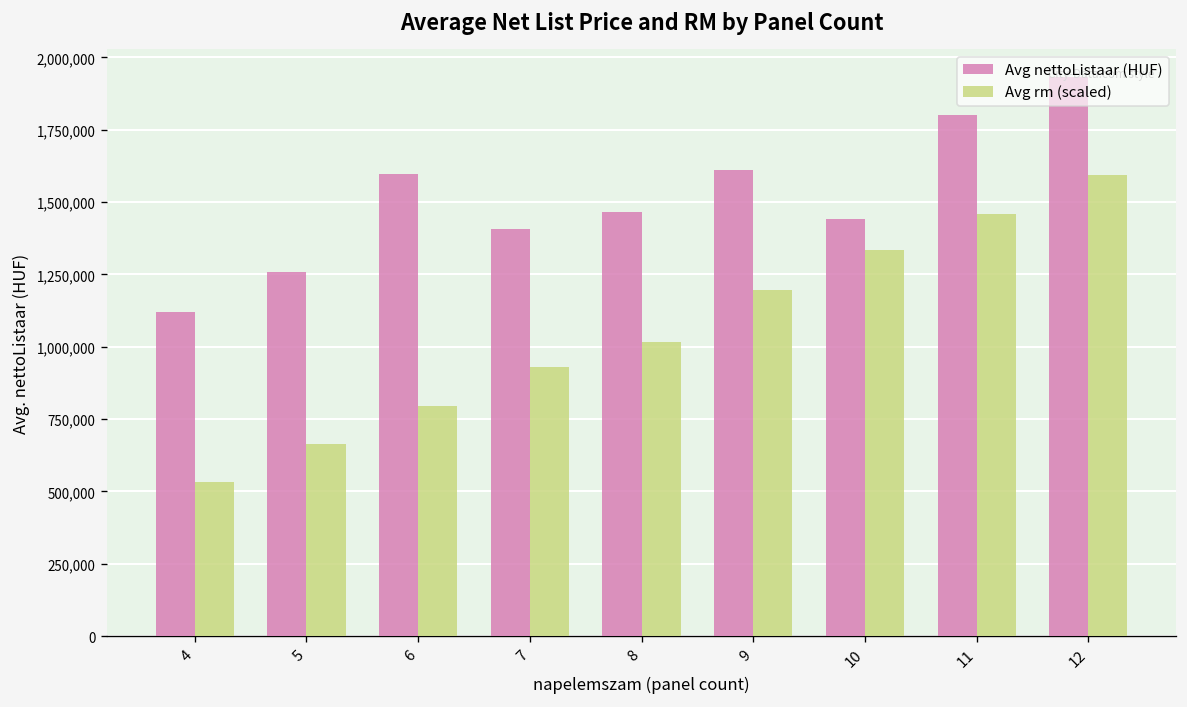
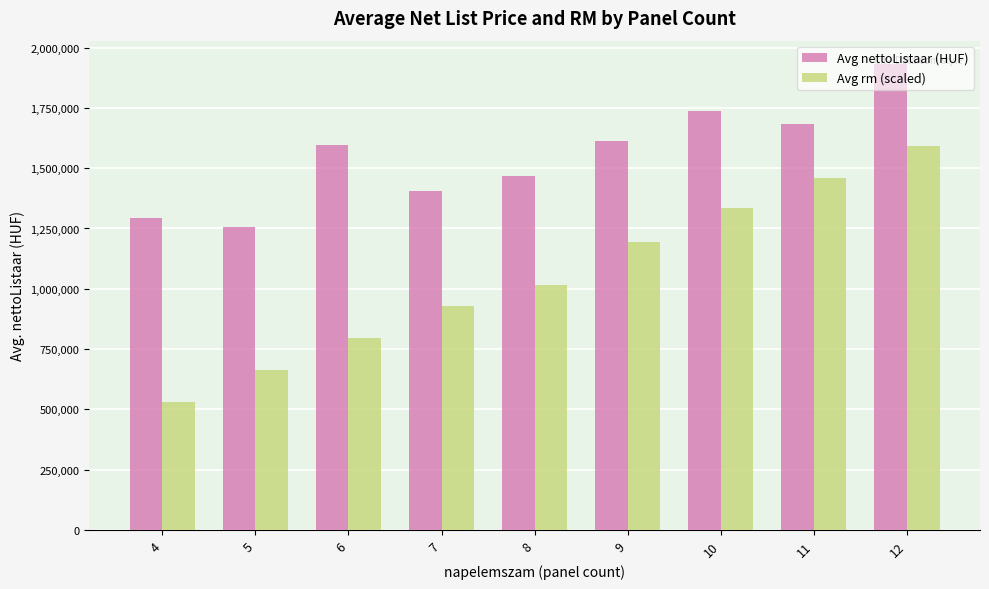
  {
    "Avg nettoListaar (HUF)": {
-     "4": "1,120,000",
+     "4": "1,290,000",
      "5": "1,260,000",
      "6": "1,600,000",
      "7": "1,410,000",
      "8": "1,470,000",
      "9": "1,610,000",
-     "10": "1,440,000",
-     "11": "1,800,000"
+     "10": "1,740,000",
+     "11": "1,690,000"
    },
    "Avg rm (scaled)": {
      "4": "530,000",
      "5": "660,000",
      "6": "800,000",
      "7": "930,000",
      "8": "1,020,000",
      "9": "1,190,000",
      "10": "1,330,000",
      "11": "1,460,000",
      "12": "1,590,000"
    }
  }
